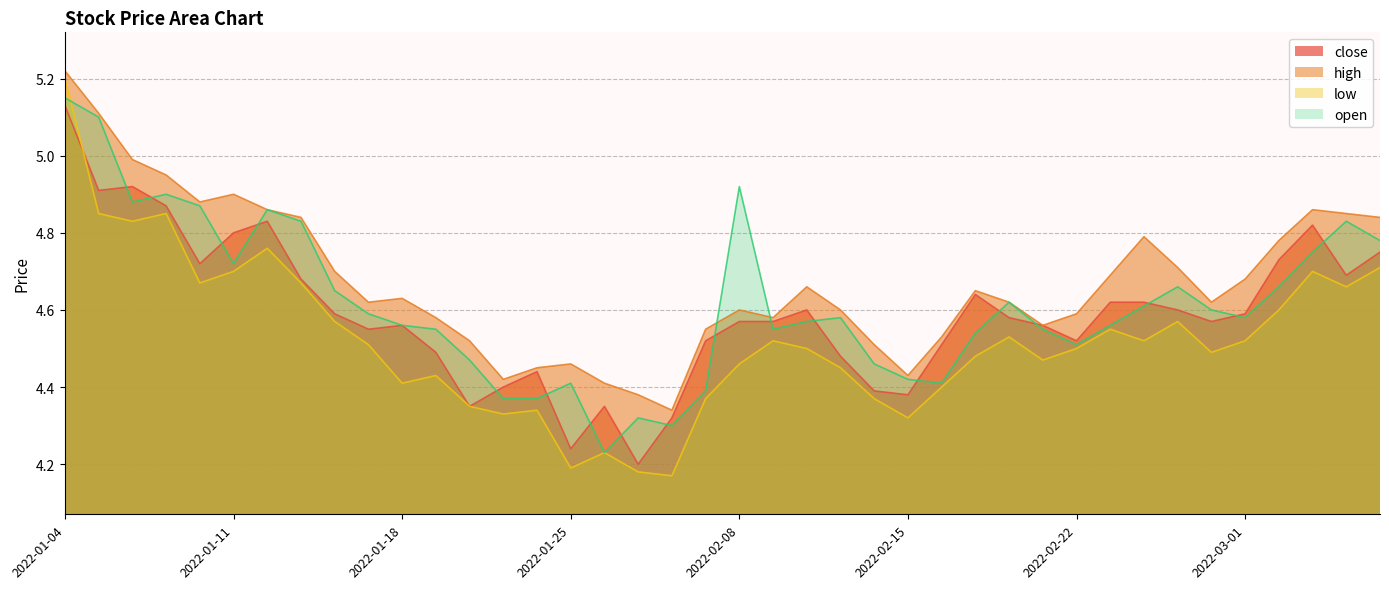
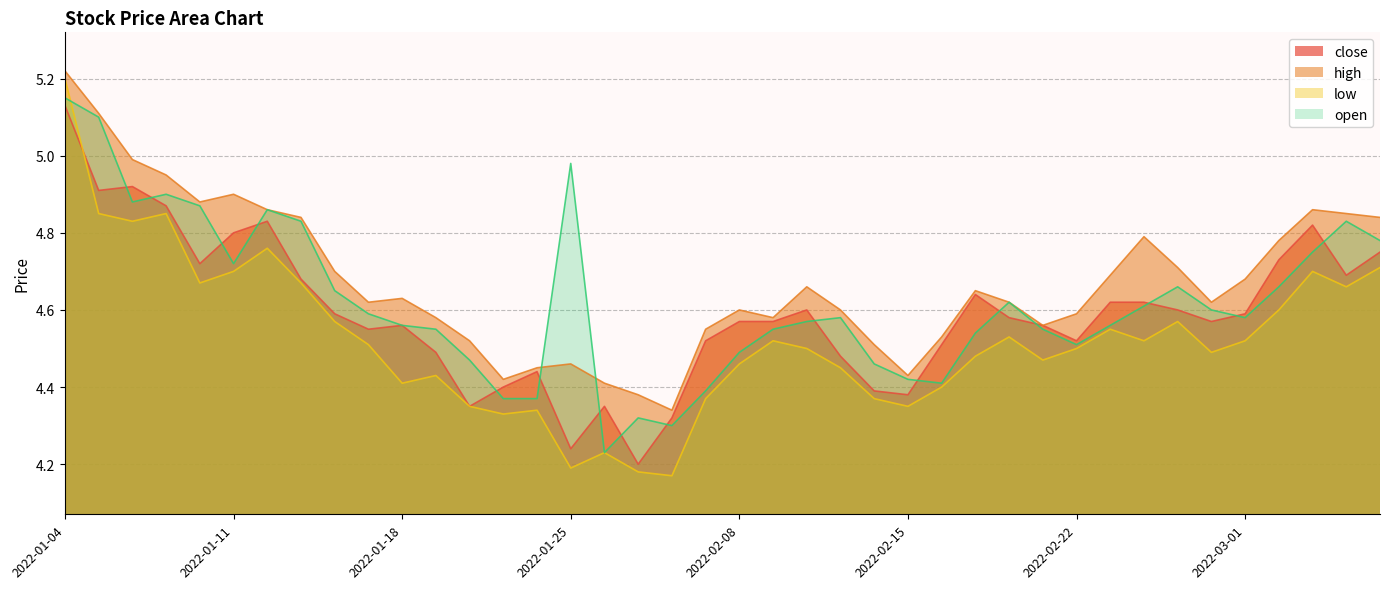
  {
    "low": {
      "2022-01-04": 5.20,
      "2022-01-11": 4.70,
      "2022-01-18": 4.41,
      "2022-01-25": 4.19,
      "2022-02-08": 4.46,
-     "2022-02-15": 4.32,
+     "2022-02-15": 4.35,
      "2022-02-22": 4.50,
      "2022-03-01": 4.52
    },
    "open": {
      "2022-01-04": 5.15,
      "2022-01-11": 4.72,
-     "2022-01-25": 4.41,
-     "2022-02-08": 4.92,
+     "2022-01-25": 4.98,
+     "2022-02-08": 4.49,
      "2022-02-15": 4.42,
      "2022-02-22": 4.51,
      "2022-03-01": 4.58
    }
  }
